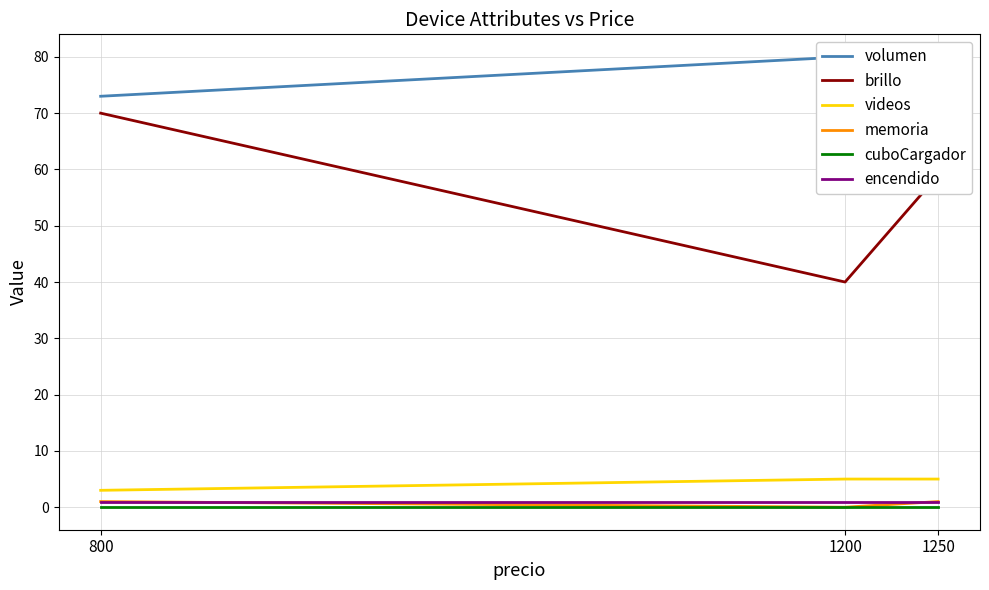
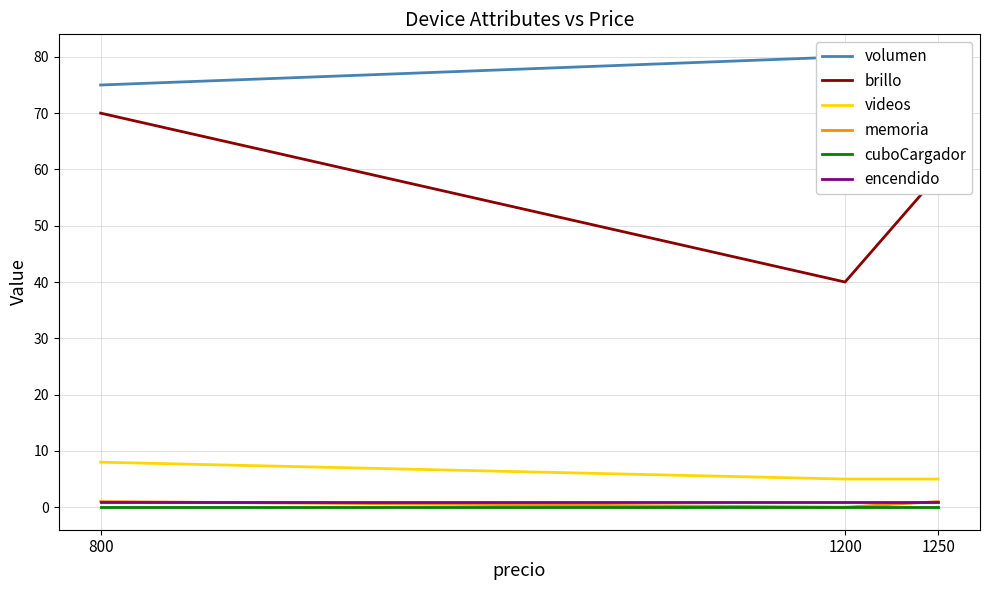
  {
    "volumen": {
-     "800": 73
+     "800": 75
    },
    "brillo": {
      "800": 70,
      "1200": 40
    },
    "videos": {
-     "800": 3,
+     "800": 8,
      "1200": 5,
      "1250": 5
    },
    "cuboCargador": {
      "800": 0,
      "1250": 0
    },
    "encendido": {
      "1200": 1
    }
  }
